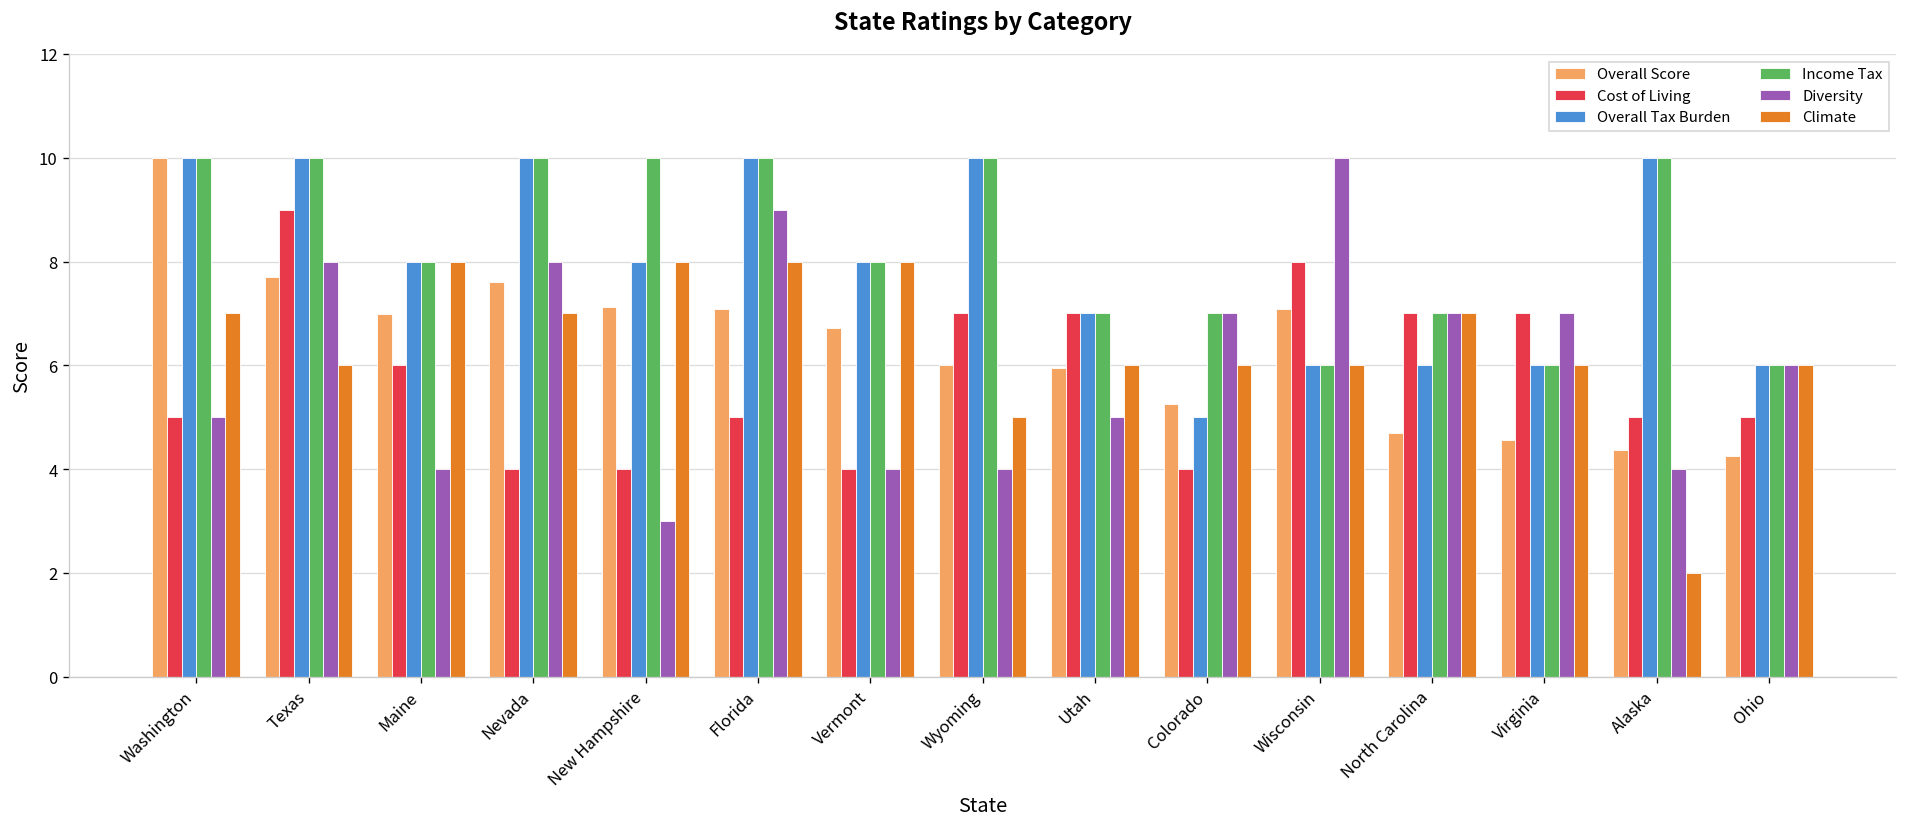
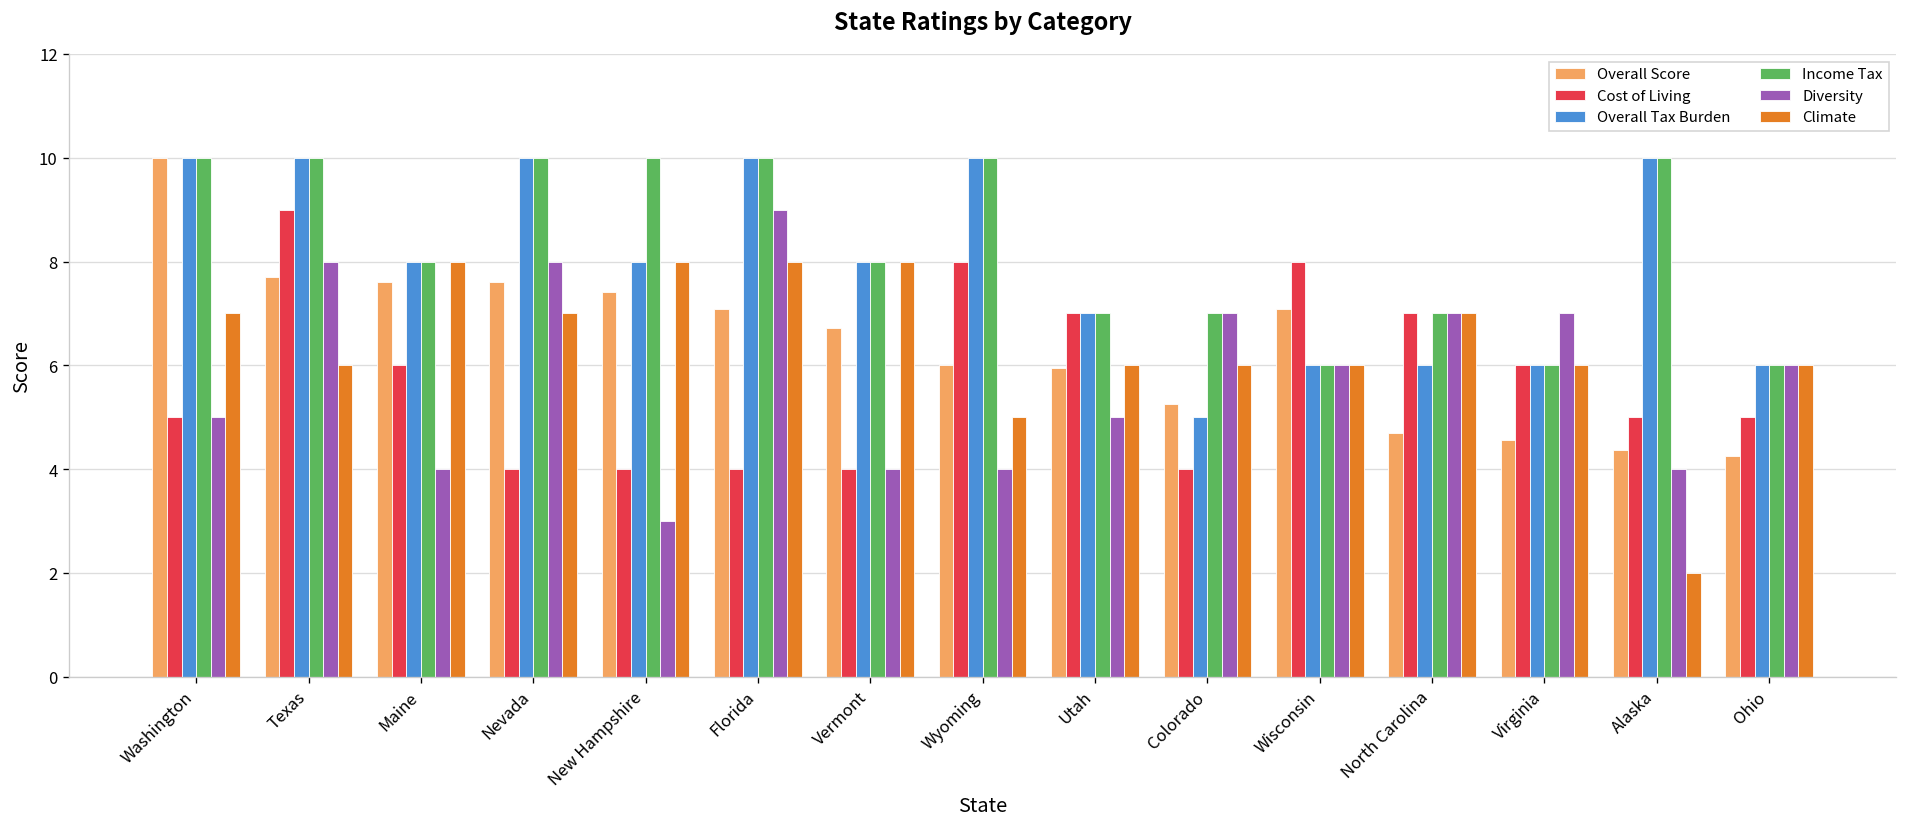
  {
    "Overall Score": {
      "Washington": 10.0,
      "Texas": 7.7,
-     "Maine": 7.0,
+     "Maine": 7.6,
      "Nevada": 7.6,
-     "New Hampshire": 7.1,
+     "New Hampshire": 7.4,
      "Florida": 7.1,
      "Vermont": 6.7,
      "Wyoming": 6.0,
      "Utah": 5.9,
      "Colorado": 5.3,
      "Wisconsin": 7.1,
      "North Carolina": 4.7,
      "Virginia": 4.6,
      "Alaska": 4.4,
      "Ohio": 4.3
    },
    "Cost of Living": {
      "Washington": 5,
      "Texas": 9,
      "Maine": 6,
      "Nevada": 4,
      "New Hampshire": 4,
-     "Florida": 5,
+     "Florida": 4,
      "Vermont": 4,
-     "Wyoming": 7,
+     "Wyoming": 8,
      "Utah": 7,
      "Colorado": 4,
      "Wisconsin": 8,
      "North Carolina": 7,
-     "Virginia": 7,
+     "Virginia": 6,
      "Alaska": 5,
      "Ohio": 5
    },
    "Overall Tax Burden": {
      "Washington": 10.0,
      "Texas": 10.0,
      "Maine": 8.0,
      "Nevada": 10.0,
      "New Hampshire": 8.0,
      "Florida": 10.0,
      "Vermont": 8.0,
      "Wyoming": 10.0,
      "Utah": 7.0,
      "Colorado": 5.0,
      "Wisconsin": 6.0,
      "North Carolina": 6.0,
      "Virginia": 6.0,
      "Alaska": 10.0,
      "Ohio": 6.0
    },
    "Income Tax": {
      "Washington": 10.0,
      "Texas": 10.0,
      "Maine": 8.0,
      "Nevada": 10.0,
      "New Hampshire": 10.0,
      "Florida": 10.0,
      "Vermont": 8.0,
      "Wyoming": 10.0,
      "Utah": 7.0,
      "Colorado": 7.0,
      "Wisconsin": 6.0,
      "North Carolina": 7.0,
      "Virginia": 6.0,
      "Alaska": 10.0,
      "Ohio": 6.0
    },
    "Diversity": {
      "Washington": 5,
      "Texas": 8,
      "Maine": 4,
      "Nevada": 8,
      "New Hampshire": 3,
      "Florida": 9,
      "Vermont": 4,
      "Wyoming": 4,
      "Utah": 5,
      "Colorado": 7,
-     "Wisconsin": 10,
+     "Wisconsin": 6,
      "North Carolina": 7,
      "Virginia": 7,
      "Alaska": 4,
      "Ohio": 6
    },
    "Climate": {
      "Washington": 7.0,
      "Texas": 6.0,
      "Maine": 8.0,
      "Nevada": 7.0,
      "New Hampshire": 8.0,
      "Florida": 8.0,
      "Vermont": 8.0,
      "Wyoming": 5.0,
      "Utah": 6.0,
      "Colorado": 6.0,
      "Wisconsin": 6.0,
      "North Carolina": 7.0,
      "Virginia": 6.0,
      "Alaska": 2.0,
      "Ohio": 6.0
    }
  }
